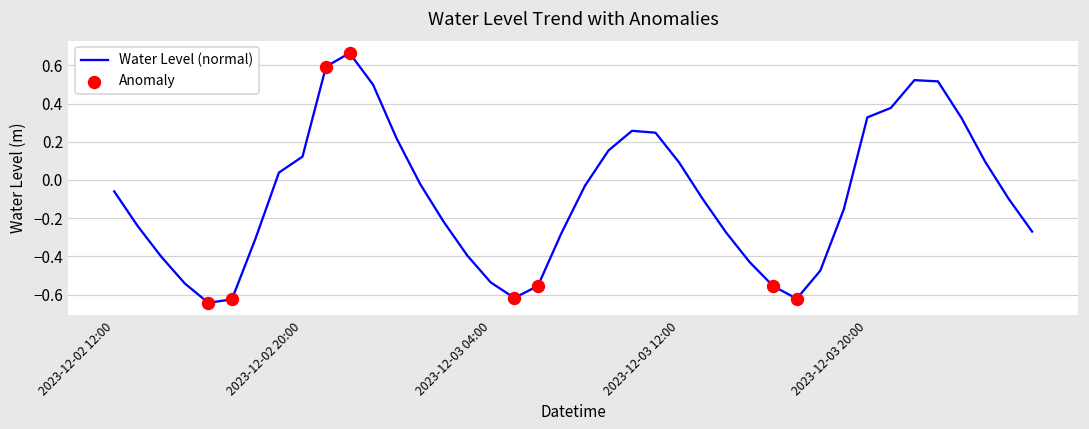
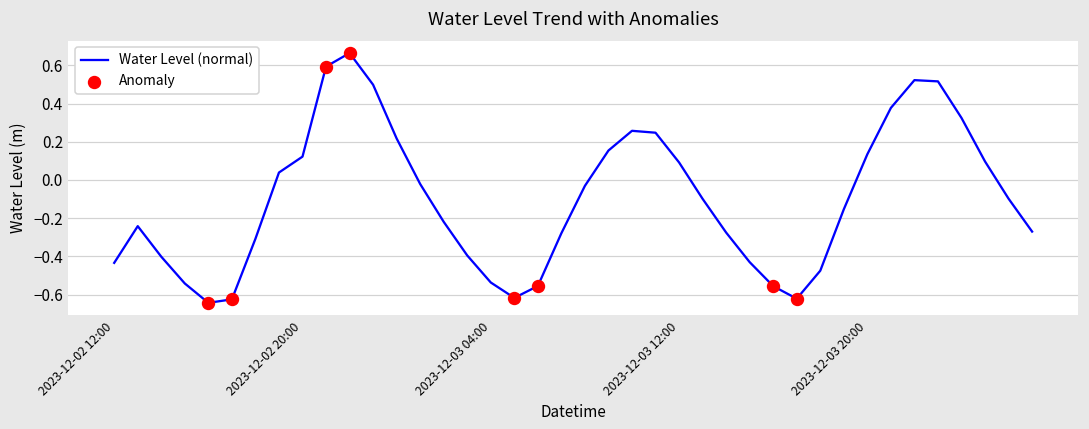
  {
    "Water Level (normal)": {
-     "2023-12-02 12:00": -0.06,
+     "2023-12-02 12:00": -0.43,
      "2023-12-02 20:00": 0.12,
      "2023-12-03 04:00": -0.54,
      "2023-12-03 12:00": 0.09,
-     "2023-12-03 20:00": 0.33
+     "2023-12-03 20:00": 0.13
    }
  }
